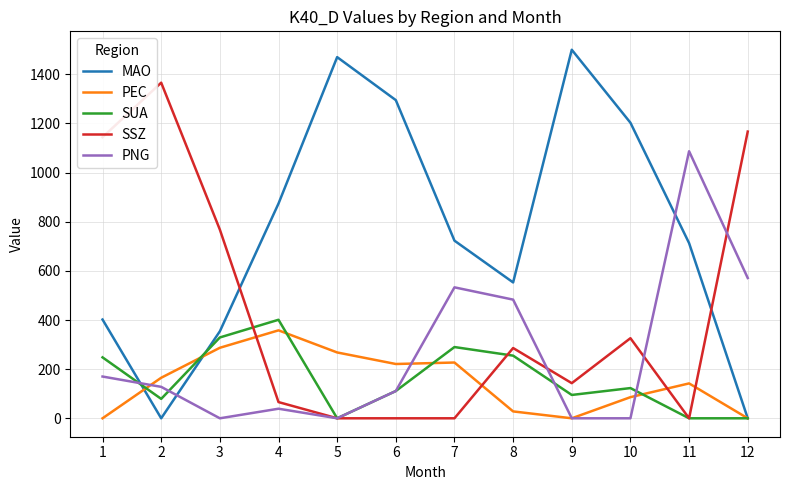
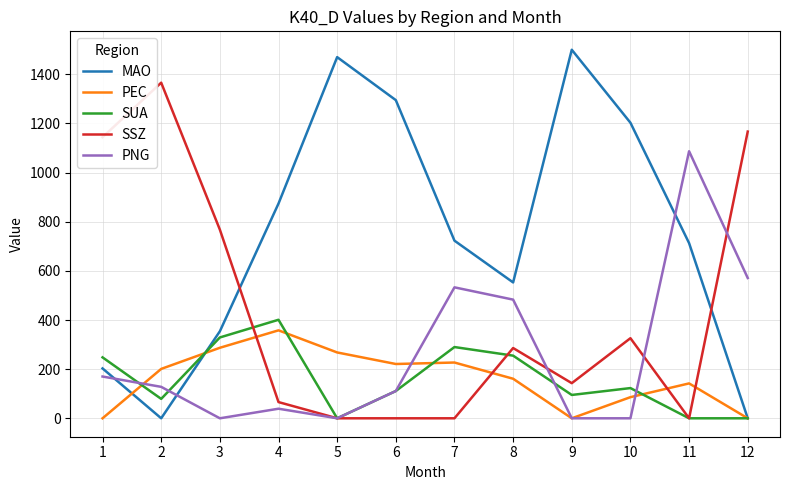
  {
    "MAO": {
-     "1": 400,
+     "1": 200,
      "2": 0,
      "3": 350,
      "4": 870,
      "5": 1470,
      "6": 1300,
      "7": 720,
      "8": 550,
      "9": 1500,
      "10": 1200,
      "11": 710
    },
    "PEC": {
      "1": 0,
-     "2": 170,
+     "2": 200,
      "3": 290,
      "4": 360,
      "5": 270,
      "6": 220,
      "7": 230,
-     "8": 30,
+     "8": 160,
      "10": 90,
      "11": 140
    },
    "SUA": {
      "1": 250,
      "2": 80,
      "3": 330,
      "4": 400,
      "7": 290,
      "8": 260,
      "9": 100,
      "10": 120
    },
    "SSZ": {
      "2": 1370,
      "3": 770,
      "4": 70,
      "6": 0,
      "7": 0,
      "8": 290,
      "9": 140,
      "10": 330,
      "12": 1170
    },
    "PNG": {
      "1": 170,
      "2": 130,
      "3": 0,
      "4": 40,
      "7": 530,
      "8": 480,
      "10": 0,
      "11": 1090,
      "12": 570
    }
  }
